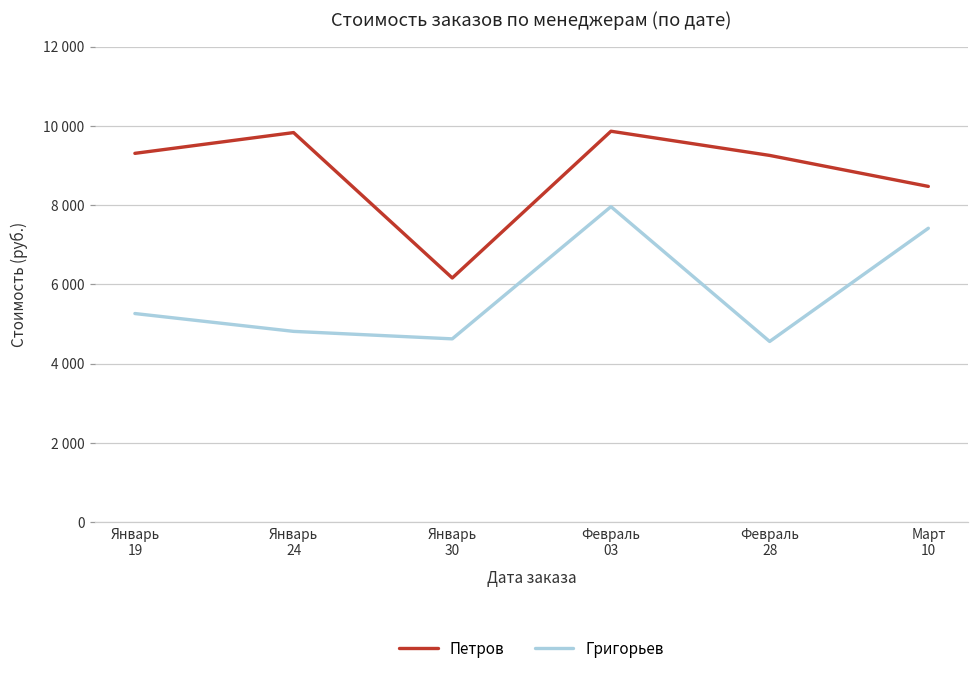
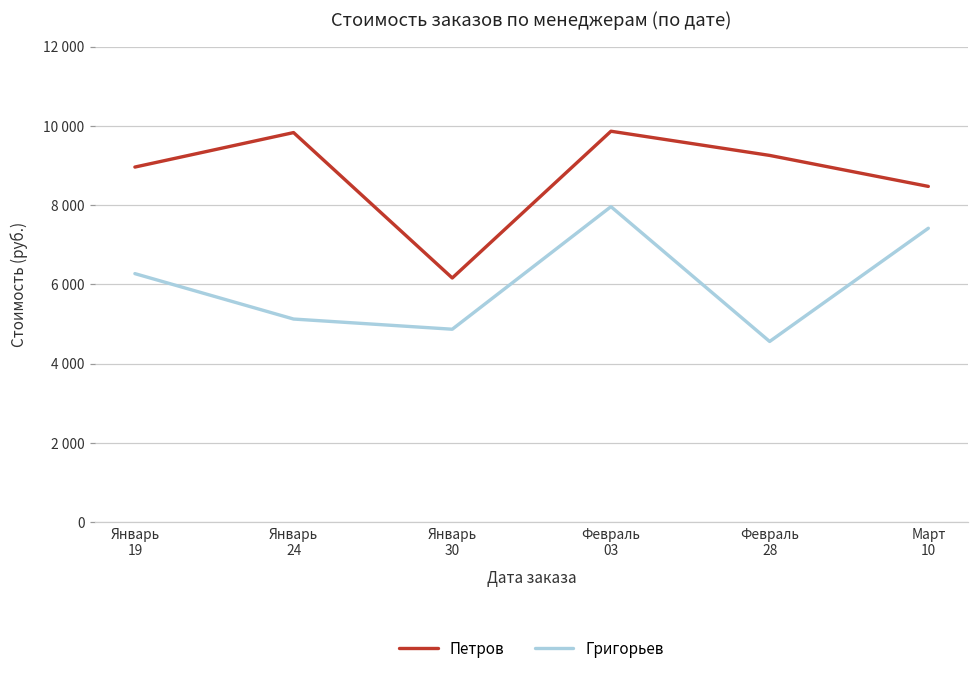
  {
    "Петров": {
-     "Январь 19": 9300,
+     "Январь 19": 9000,
      "Январь 24": 9800,
      "Январь 30": 6200,
      "Февраль 03": 9900,
      "Февраль 28": 9300,
      "Март 10": 8500
    },
    "Григорьев": {
-     "Январь 19": 5300,
-     "Январь 24": 4800,
-     "Январь 30": 4600,
+     "Январь 19": 6300,
+     "Январь 24": 5100,
+     "Январь 30": 4900,
      "Февраль 03": 8000,
      "Февраль 28": 4600,
      "Март 10": 7400
    }
  }
